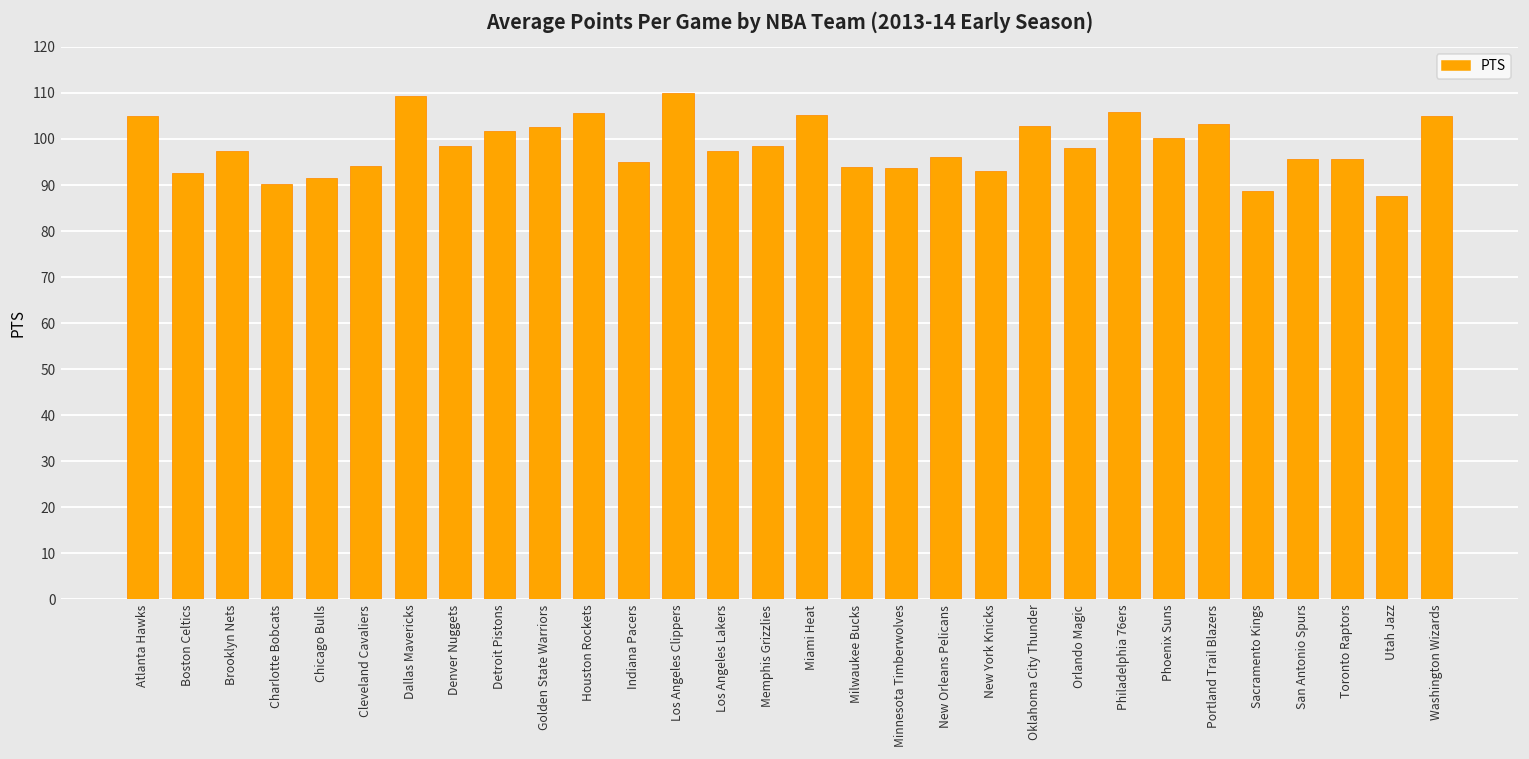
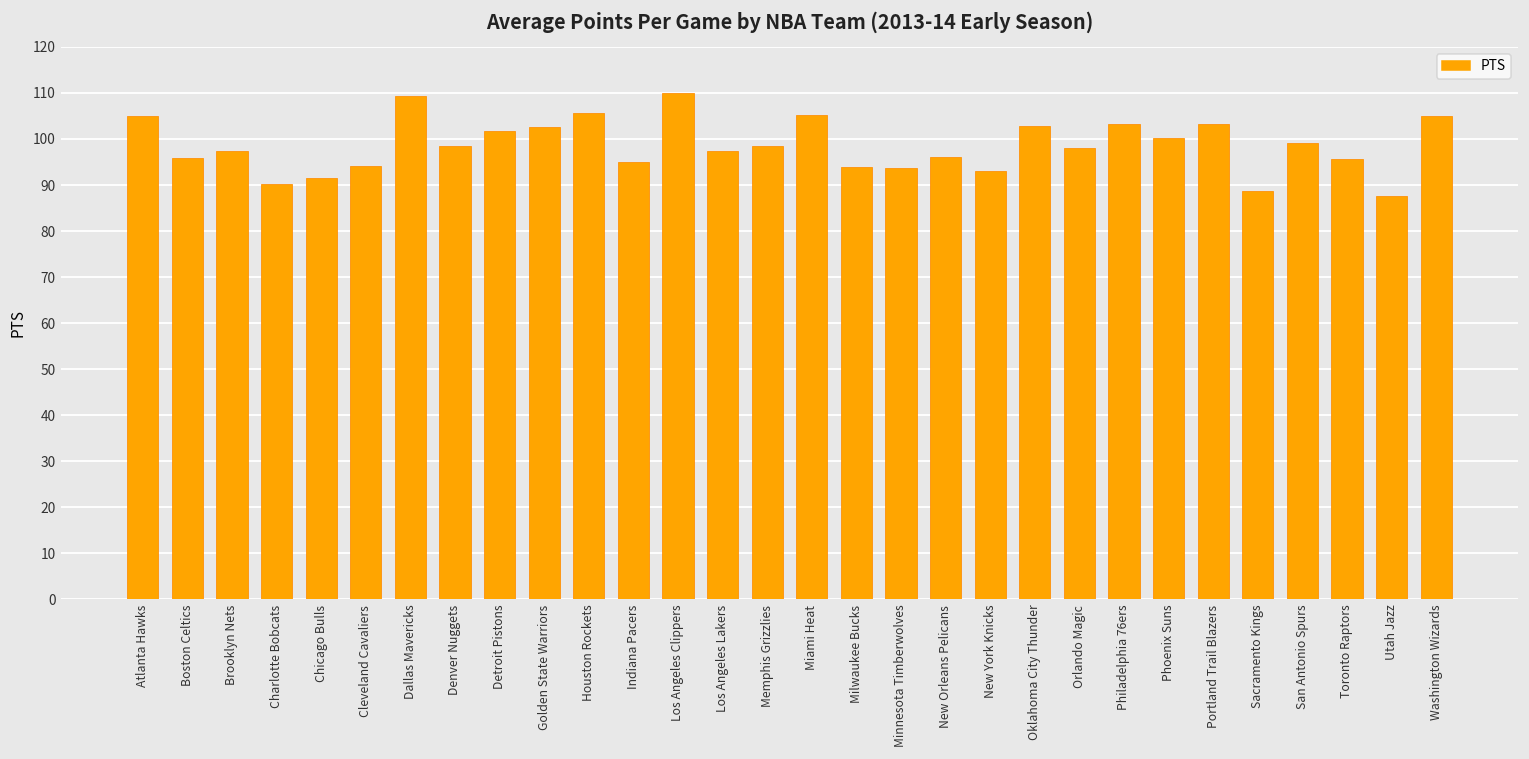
  {
    "Atlanta Hawks": 105,
-   "Boston Celtics": 93,
+   "Boston Celtics": 96,
    "Brooklyn Nets": 97,
    "Charlotte Bobcats": 90,
    "Chicago Bulls": 92,
    "Cleveland Cavaliers": 94,
    "Dallas Mavericks": 109,
    "Denver Nuggets": 98,
    "Detroit Pistons": 102,
    "Golden State Warriors": 103,
    "Houston Rockets": 106,
    "Indiana Pacers": 95,
    "Los Angeles Clippers": 110,
    "Los Angeles Lakers": 97,
    "Memphis Grizzlies": 99,
    "Miami Heat": 105,
    "Milwaukee Bucks": 94,
    "Minnesota Timberwolves": 94,
    "New Orleans Pelicans": 96,
    "New York Knicks": 93,
    "Oklahoma City Thunder": 103,
    "Orlando Magic": 98,
-   "Philadelphia 76ers": 106,
+   "Philadelphia 76ers": 103,
    "Phoenix Suns": 100,
    "Portland Trail Blazers": 103,
    "Sacramento Kings": 89,
-   "San Antonio Spurs": 96,
+   "San Antonio Spurs": 99,
    "Toronto Raptors": 96,
    "Utah Jazz": 88,
    "Washington Wizards": 105
  }
